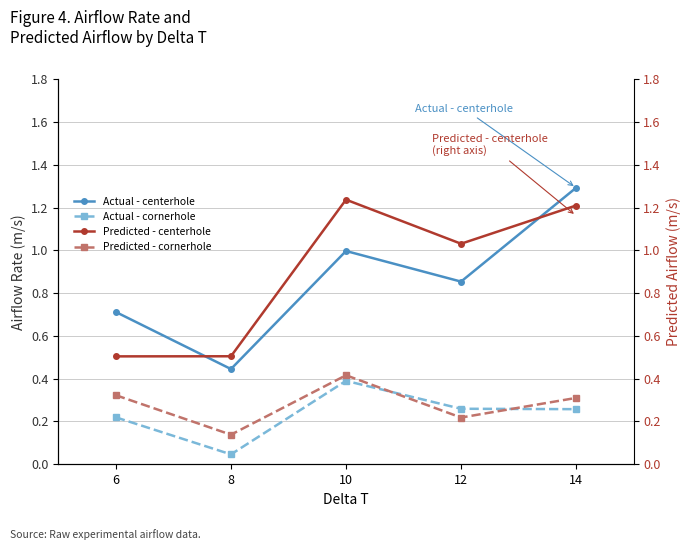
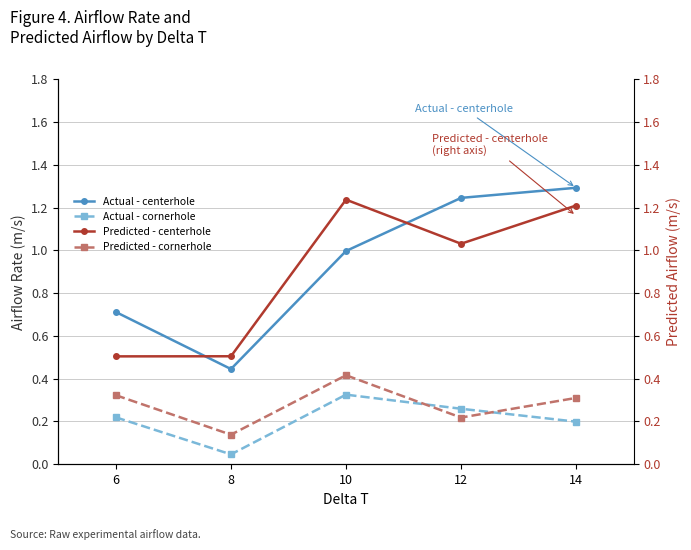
  {
    "Actual - centerhole": {
      "6": 0.71,
      "8": 0.45,
      "10": 1.00,
-     "12": 0.85,
+     "12": 1.25,
      "14": 1.29
    },
    "Actual - cornerhole": {
      "6": 0.22,
      "8": 0.05,
-     "10": 0.39,
+     "10": 0.33,
      "12": 0.26,
-     "14": 0.26
+     "14": 0.20
    },
    "Predicted - centerhole": {
      "6": 0.50,
      "8": 0.51,
      "10": 1.24,
      "12": 1.03,
      "14": 1.21
    },
    "Predicted - cornerhole": {
      "6": 0.32,
      "8": 0.14,
      "10": 0.42,
      "12": 0.22,
      "14": 0.31
    }
  }
